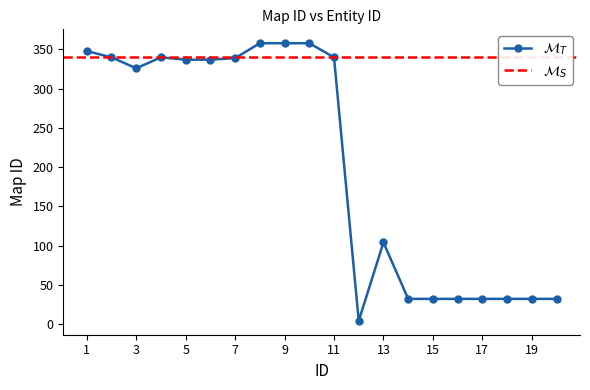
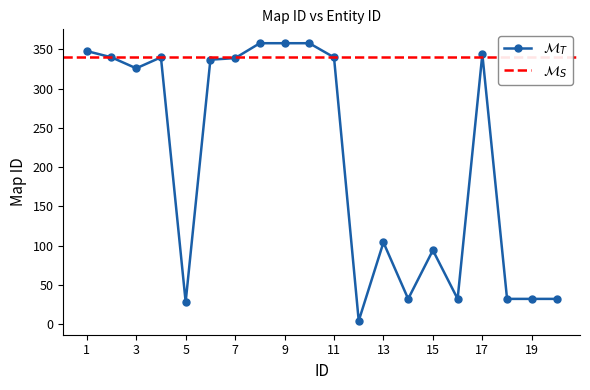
  {
    "1": 350,
    "3": 330,
-   "5": 340,
+   "5": 30,
    "7": 340,
    "9": 360,
    "11": 340,
    "13": 100,
-   "15": 30,
-   "17": 30,
+   "15": 90,
+   "17": 340,
    "19": 30
  }
